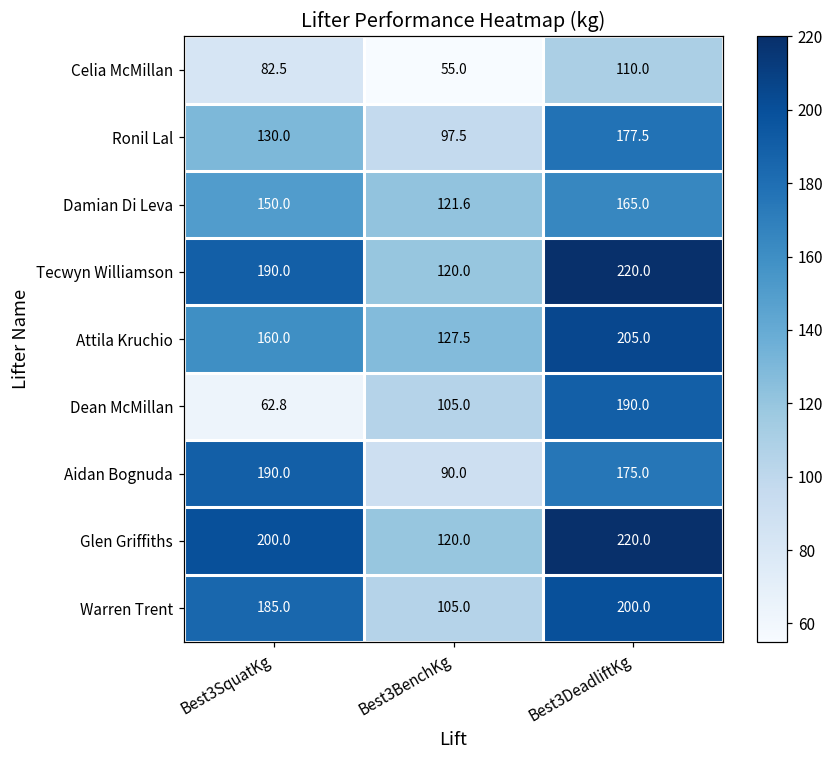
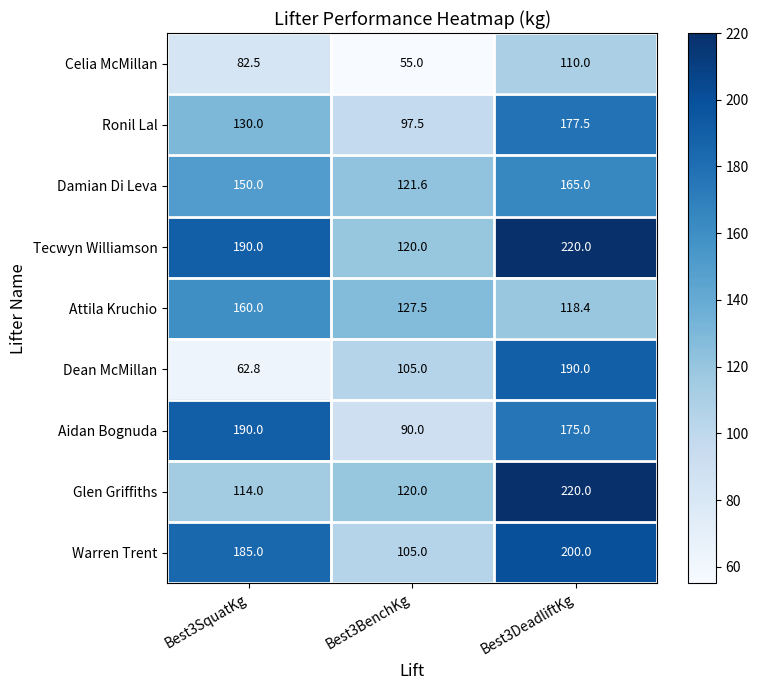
  {
    "Celia McMillan": {
      "Best3SquatKg": 82.5,
      "Best3BenchKg": 55.0,
      "Best3DeadliftKg": 110.0
    },
    "Ronil Lal": {
      "Best3SquatKg": 130.0,
      "Best3BenchKg": 97.5,
      "Best3DeadliftKg": 177.5
    },
    "Damian Di Leva": {
      "Best3SquatKg": 150.0,
      "Best3BenchKg": 121.6,
      "Best3DeadliftKg": 165.0
    },
    "Tecwyn Williamson": {
      "Best3SquatKg": 190.0,
      "Best3BenchKg": 120.0,
      "Best3DeadliftKg": 220.0
    },
    "Attila Kruchio": {
      "Best3SquatKg": 160.0,
      "Best3BenchKg": 127.5,
-     "Best3DeadliftKg": 205.0
+     "Best3DeadliftKg": 118.4
    },
    "Dean McMillan": {
      "Best3SquatKg": 62.8,
      "Best3BenchKg": 105.0,
      "Best3DeadliftKg": 190.0
    },
    "Aidan Bognuda": {
      "Best3SquatKg": 190.0,
      "Best3BenchKg": 90.0,
      "Best3DeadliftKg": 175.0
    },
    "Glen Griffiths": {
-     "Best3SquatKg": 200.0,
+     "Best3SquatKg": 114.0,
      "Best3BenchKg": 120.0,
      "Best3DeadliftKg": 220.0
    },
    "Warren Trent": {
      "Best3SquatKg": 185.0,
      "Best3BenchKg": 105.0,
      "Best3DeadliftKg": 200.0
    }
  }
